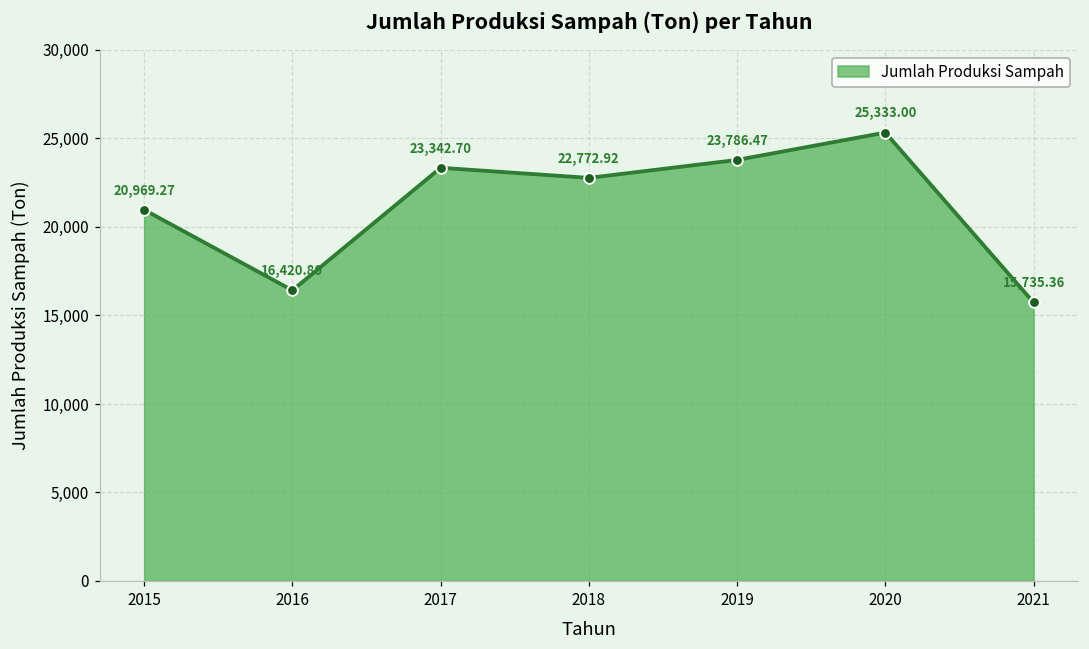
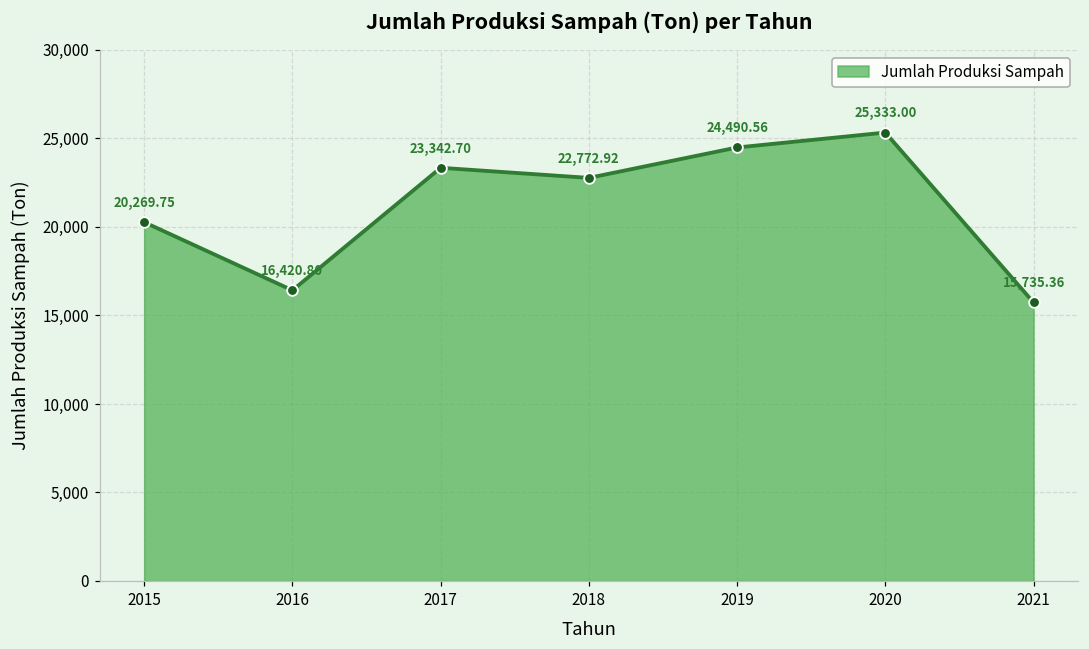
  {
-   "2015": "20,969.27",
+   "2015": "20,269.75",
    "2016": "16,420.80",
    "2017": "23,342.70",
    "2018": "22,772.92",
-   "2019": "23,786.47",
+   "2019": "24,490.56",
    "2020": "25,333.00",
    "2021": "15,735.36"
  }
